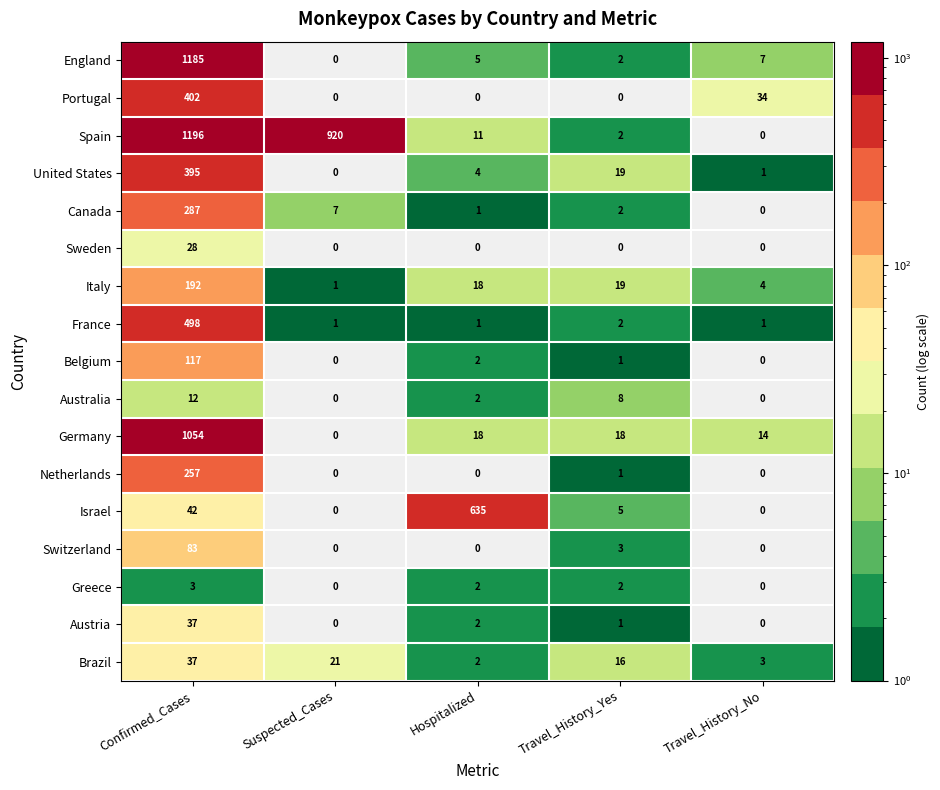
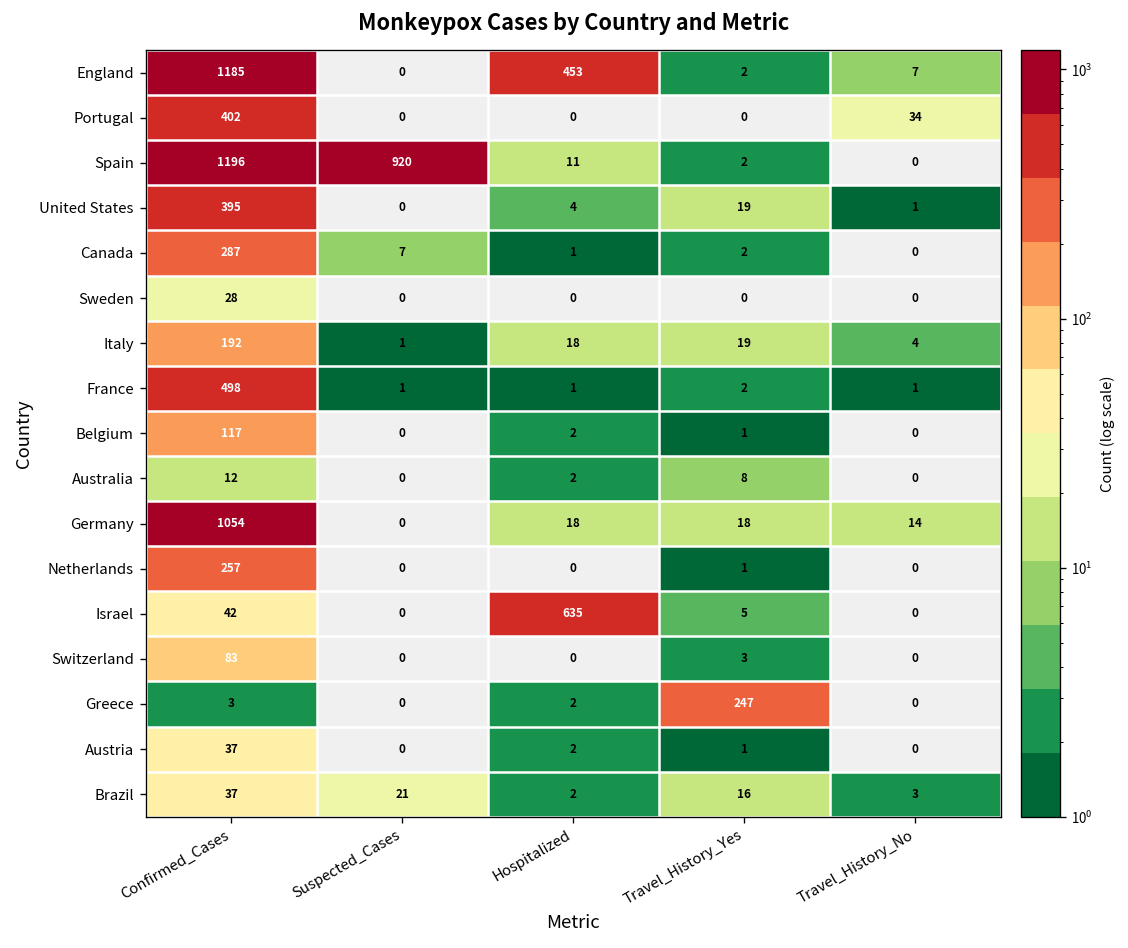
  {
    "England": {
      "Confirmed_Cases": 1185,
      "Suspected_Cases": 0,
-     "Hospitalized": 5,
+     "Hospitalized": 453,
      "Travel_History_Yes": 2,
      "Travel_History_No": 7
    },
    "Portugal": {
      "Confirmed_Cases": 402,
      "Suspected_Cases": 0,
      "Hospitalized": 0,
      "Travel_History_Yes": 0,
      "Travel_History_No": 34
    },
    "Spain": {
      "Confirmed_Cases": 1196,
      "Suspected_Cases": 920,
      "Hospitalized": 11,
      "Travel_History_Yes": 2,
      "Travel_History_No": 0
    },
    "United States": {
      "Confirmed_Cases": 395,
      "Suspected_Cases": 0,
      "Hospitalized": 4,
      "Travel_History_Yes": 19,
      "Travel_History_No": 1
    },
    "Canada": {
      "Confirmed_Cases": 287,
      "Suspected_Cases": 7,
      "Hospitalized": 1,
      "Travel_History_Yes": 2,
      "Travel_History_No": 0
    },
    "Sweden": {
      "Confirmed_Cases": 28,
      "Suspected_Cases": 0,
      "Hospitalized": 0,
      "Travel_History_Yes": 0,
      "Travel_History_No": 0
    },
    "Italy": {
      "Confirmed_Cases": 192,
      "Suspected_Cases": 1,
      "Hospitalized": 18,
      "Travel_History_Yes": 19,
      "Travel_History_No": 4
    },
    "France": {
      "Confirmed_Cases": 498,
      "Suspected_Cases": 1,
      "Hospitalized": 1,
      "Travel_History_Yes": 2,
      "Travel_History_No": 1
    },
    "Belgium": {
      "Confirmed_Cases": 117,
      "Suspected_Cases": 0,
      "Hospitalized": 2,
      "Travel_History_Yes": 1,
      "Travel_History_No": 0
    },
    "Australia": {
      "Confirmed_Cases": 12,
      "Suspected_Cases": 0,
      "Hospitalized": 2,
      "Travel_History_Yes": 8,
      "Travel_History_No": 0
    },
    "Germany": {
      "Confirmed_Cases": 1054,
      "Suspected_Cases": 0,
      "Hospitalized": 18,
      "Travel_History_Yes": 18,
      "Travel_History_No": 14
    },
    "Netherlands": {
      "Confirmed_Cases": 257,
      "Suspected_Cases": 0,
      "Hospitalized": 0,
      "Travel_History_Yes": 1,
      "Travel_History_No": 0
    },
    "Israel": {
      "Confirmed_Cases": 42,
      "Suspected_Cases": 0,
      "Hospitalized": 635,
      "Travel_History_Yes": 5,
      "Travel_History_No": 0
    },
    "Switzerland": {
      "Confirmed_Cases": 83,
      "Suspected_Cases": 0,
      "Hospitalized": 0,
      "Travel_History_Yes": 3,
      "Travel_History_No": 0
    },
    "Greece": {
      "Confirmed_Cases": 3,
      "Suspected_Cases": 0,
      "Hospitalized": 2,
-     "Travel_History_Yes": 2,
+     "Travel_History_Yes": 247,
      "Travel_History_No": 0
    },
    "Austria": {
      "Confirmed_Cases": 37,
      "Suspected_Cases": 0,
      "Hospitalized": 2,
      "Travel_History_Yes": 1,
      "Travel_History_No": 0
    },
    "Brazil": {
      "Confirmed_Cases": 37,
      "Suspected_Cases": 21,
      "Hospitalized": 2,
      "Travel_History_Yes": 16,
      "Travel_History_No": 3
    }
  }
